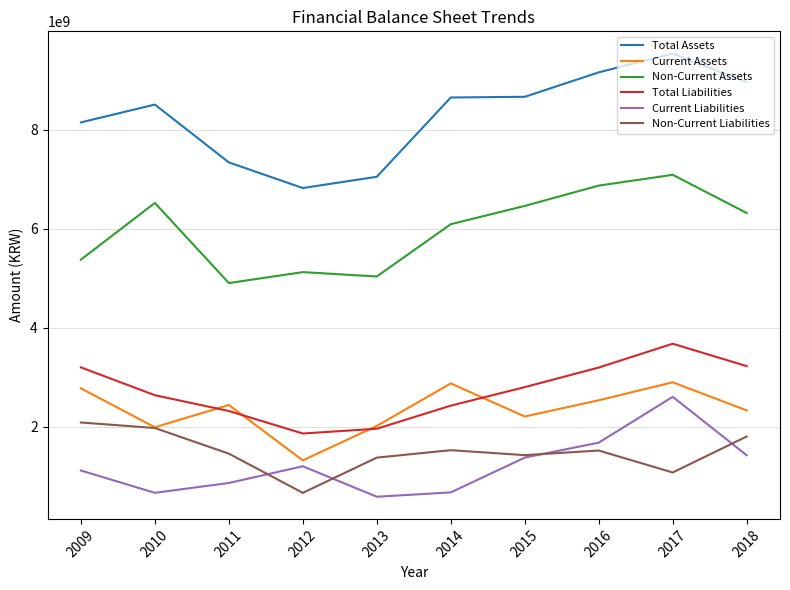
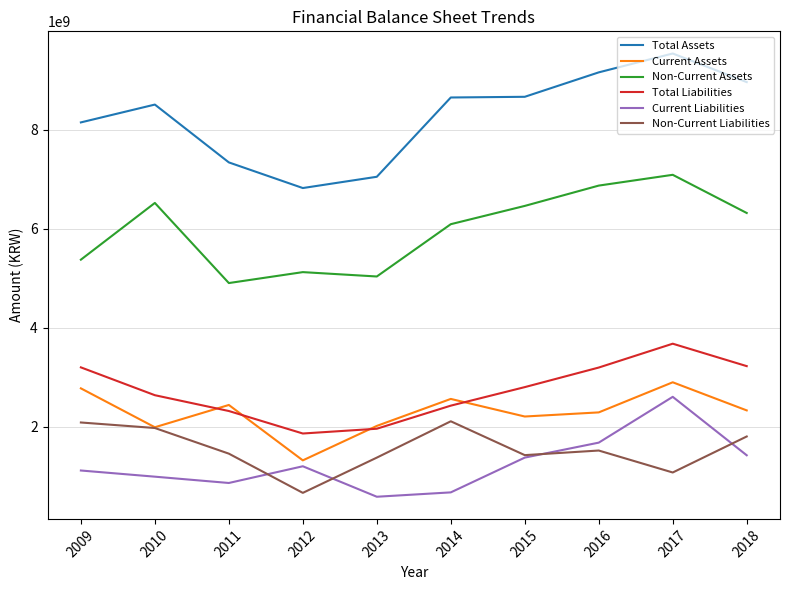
  {
    "Total Assets": {
      "2009": 8200000000,
      "2010": 8500000000,
      "2011": 7300000000,
      "2012": 6800000000,
      "2013": 7100000000,
      "2014": 8700000000,
      "2015": 8700000000,
      "2016": 9200000000
    },
    "Current Assets": {
      "2009": 2800000000,
      "2011": 2400000000,
      "2012": 1300000000,
      "2013": 2000000000,
-     "2014": 2900000000,
+     "2014": 2600000000,
      "2015": 2200000000,
-     "2016": 2500000000,
+     "2016": 2300000000,
      "2017": 2900000000,
      "2018": 2300000000
    },
    "Non-Current Assets": {
      "2009": 5400000000,
      "2010": 6500000000,
      "2011": 4900000000,
      "2012": 5100000000,
      "2013": 5000000000,
      "2014": 6100000000,
      "2015": 6500000000,
      "2016": 6900000000,
      "2017": 7100000000,
      "2018": 6300000000
    },
    "Total Liabilities": {
      "2009": 3200000000,
      "2010": 2600000000,
      "2011": 2300000000,
      "2012": 1900000000,
      "2013": 2000000000,
      "2014": 2400000000,
      "2015": 2800000000,
      "2016": 3200000000,
      "2017": 3700000000,
      "2018": 3200000000
    },
    "Current Liabilities": {
      "2009": 1100000000,
-     "2010": 700000000,
+     "2010": 1000000000,
      "2011": 900000000,
      "2012": 1200000000,
      "2013": 600000000,
      "2014": 700000000,
      "2016": 1700000000,
      "2017": 2600000000,
      "2018": 1400000000
    },
    "Non-Current Liabilities": {
      "2009": 2100000000,
      "2011": 1500000000,
      "2012": 700000000,
      "2013": 1400000000,
-     "2014": 1500000000,
+     "2014": 2100000000,
      "2016": 1500000000,
      "2017": 1100000000,
      "2018": 1800000000
    }
  }
